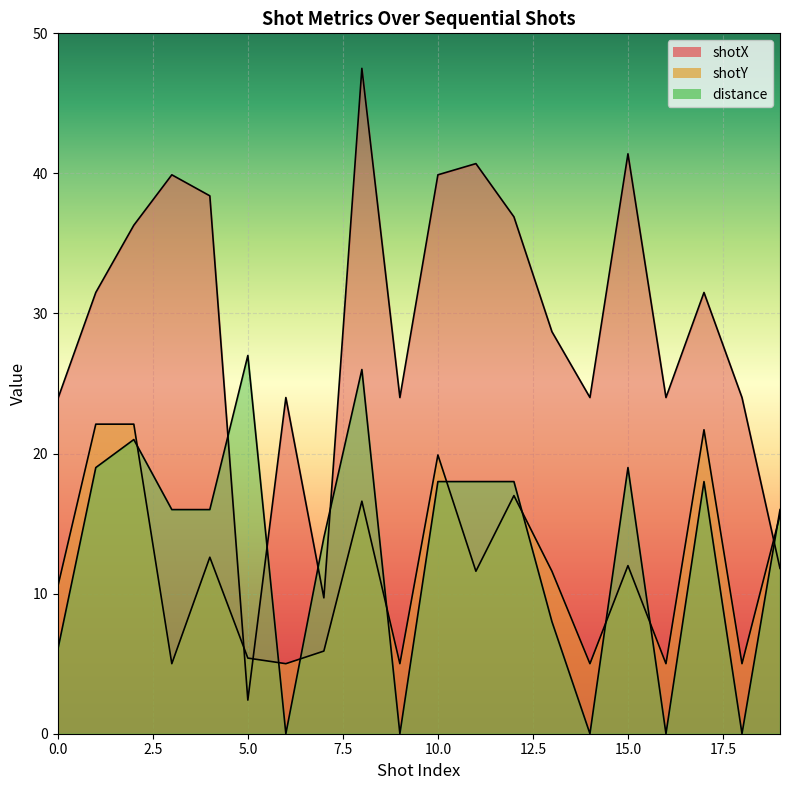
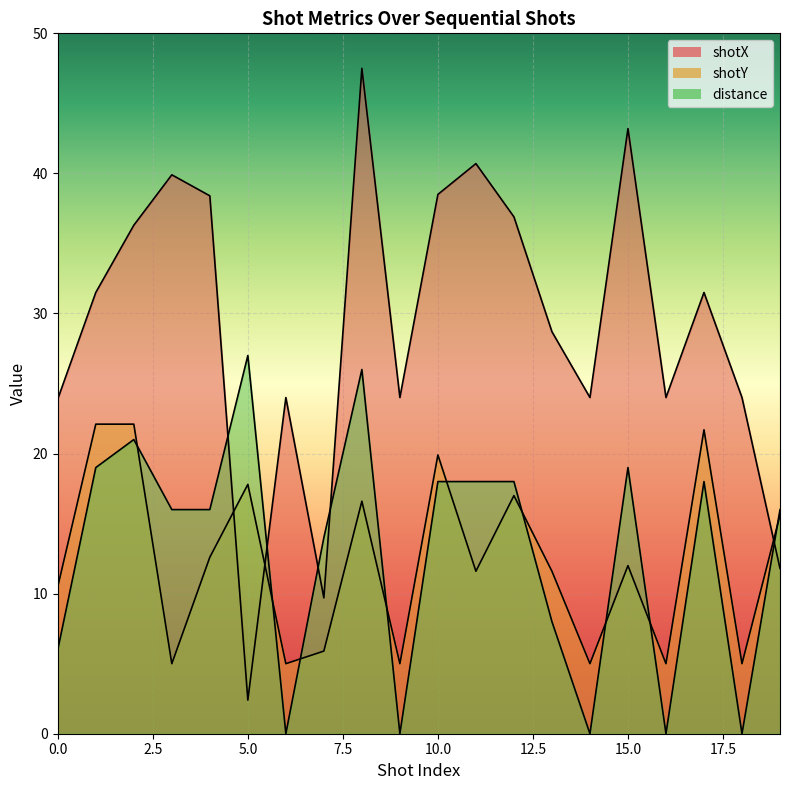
  {
    "shotX": {
      "0.0": 23.9,
      "5.0": 2.4,
-     "10.0": 39.9,
-     "15.0": 41.4
+     "10.0": 38.5,
+     "15.0": 43.2
    },
    "shotY": {
      "0.0": 10.5,
-     "5.0": 5.4,
+     "5.0": 17.8,
      "10.0": 19.9,
      "15.0": 12.0
    },
    "distance": {
      "0.0": 6.0,
      "5.0": 27.0,
      "10.0": 18.0,
      "15.0": 19.0
    }
  }
